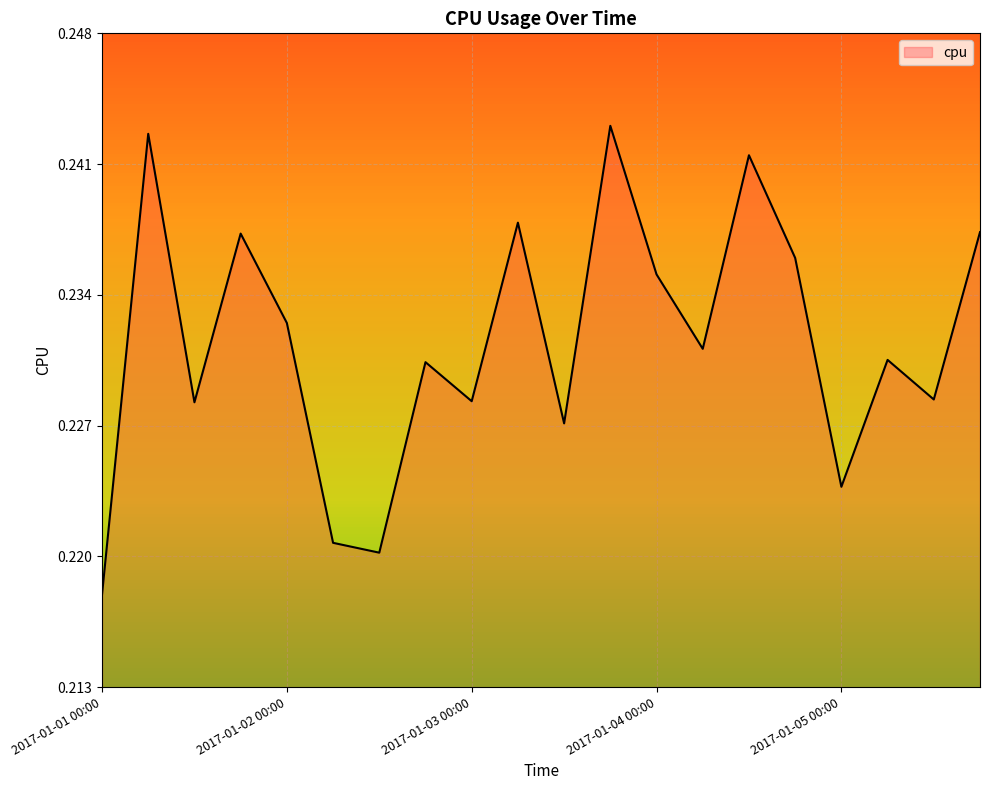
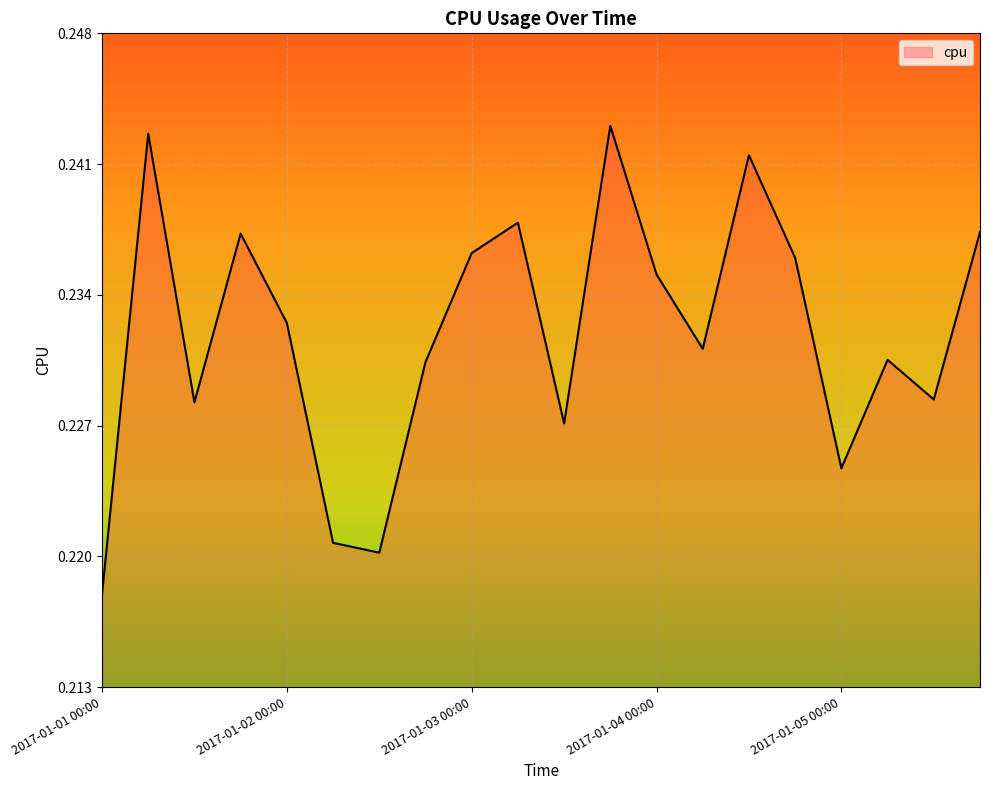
  {
    "2017-01-01 00:00": 0.2179,
    "2017-01-02 00:00": 0.2326,
-   "2017-01-03 00:00": 0.2284,
+   "2017-01-03 00:00": 0.2364,
    "2017-01-04 00:00": 0.2352,
-   "2017-01-05 00:00": 0.2237
+   "2017-01-05 00:00": 0.2247
  }
